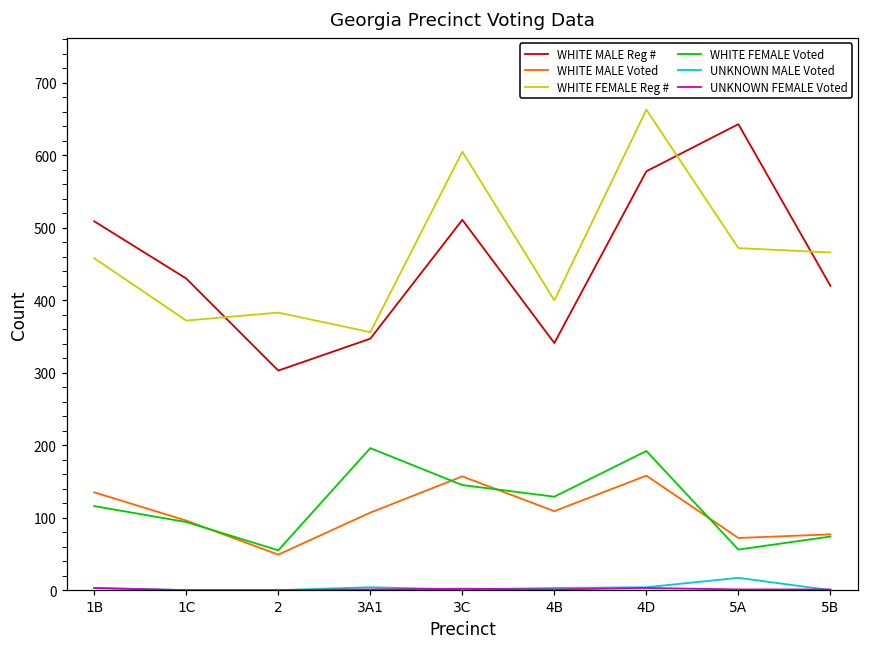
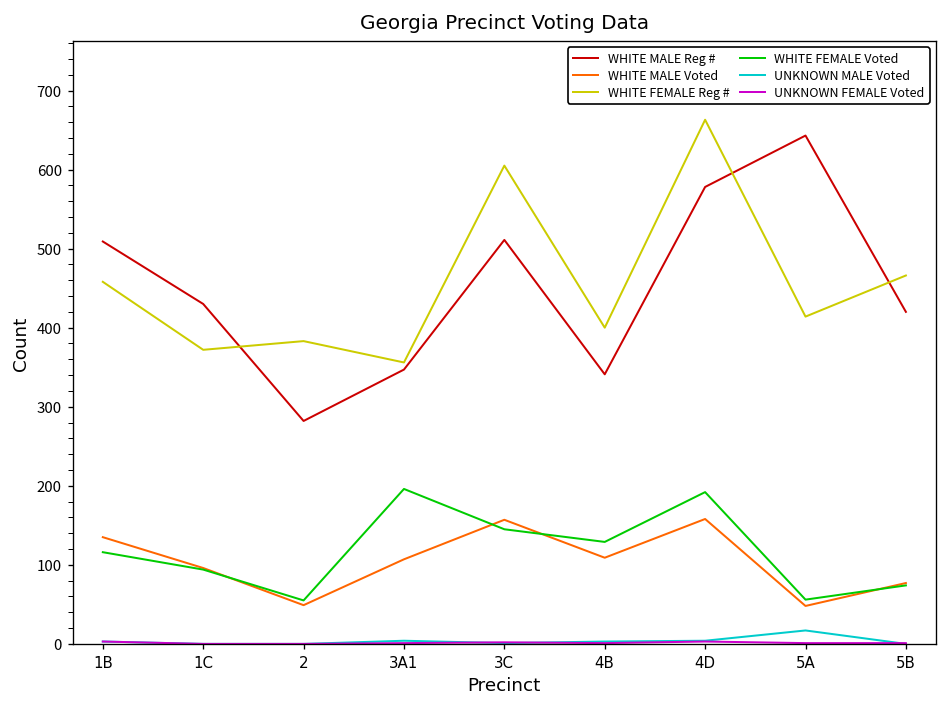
  {
    "WHITE MALE Reg #": {
      "1B": 510,
      "1C": 430,
-     "2": 300,
+     "2": 280,
      "3A1": 350,
      "3C": 510,
      "4B": 340,
      "4D": 580,
      "5A": 640,
      "5B": 420
    },
    "WHITE MALE Voted": {
      "1B": 140,
      "2": 50,
      "3A1": 110,
      "3C": 160,
      "4B": 110,
      "4D": 160,
-     "5A": 70
+     "5A": 50
    },
    "WHITE FEMALE Reg #": {
      "1B": 460,
      "1C": 370,
      "2": 380,
      "3A1": 360,
      "3C": 610,
      "4B": 400,
      "4D": 660,
-     "5A": 470,
+     "5A": 410,
      "5B": 470
    },
    "WHITE FEMALE Voted": {
      "1B": 120,
      "2": 60,
      "3A1": 200,
      "3C": 150,
      "4B": 130,
      "4D": 190,
      "5A": 60
    },
    "UNKNOWN MALE Voted": {
      "5A": 20
    },
    "UNKNOWN FEMALE Voted": {
      "5A": 0
    }
  }
